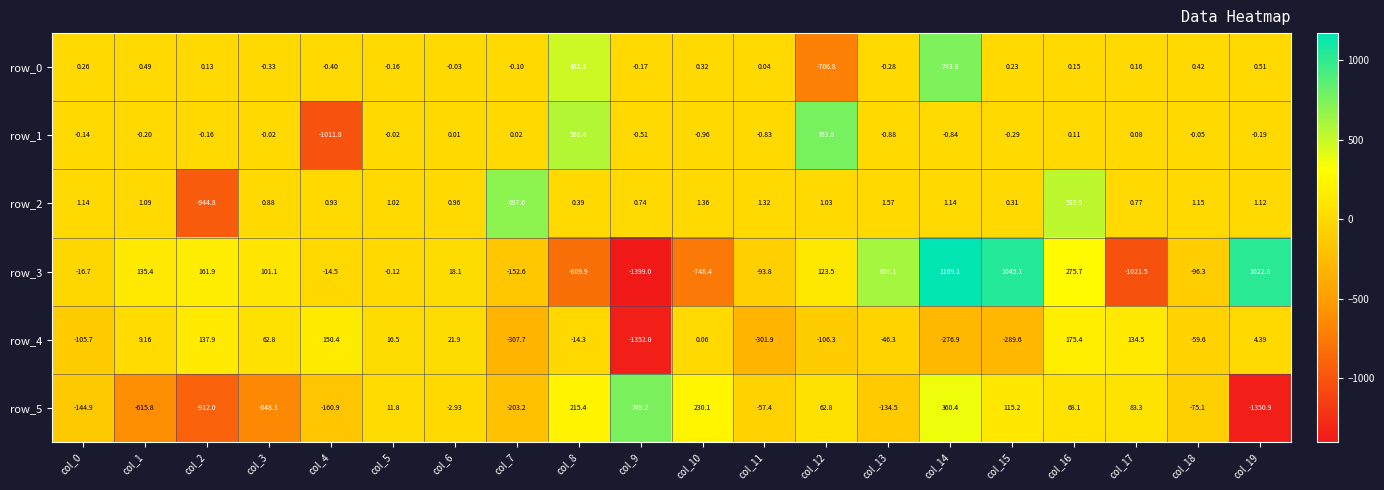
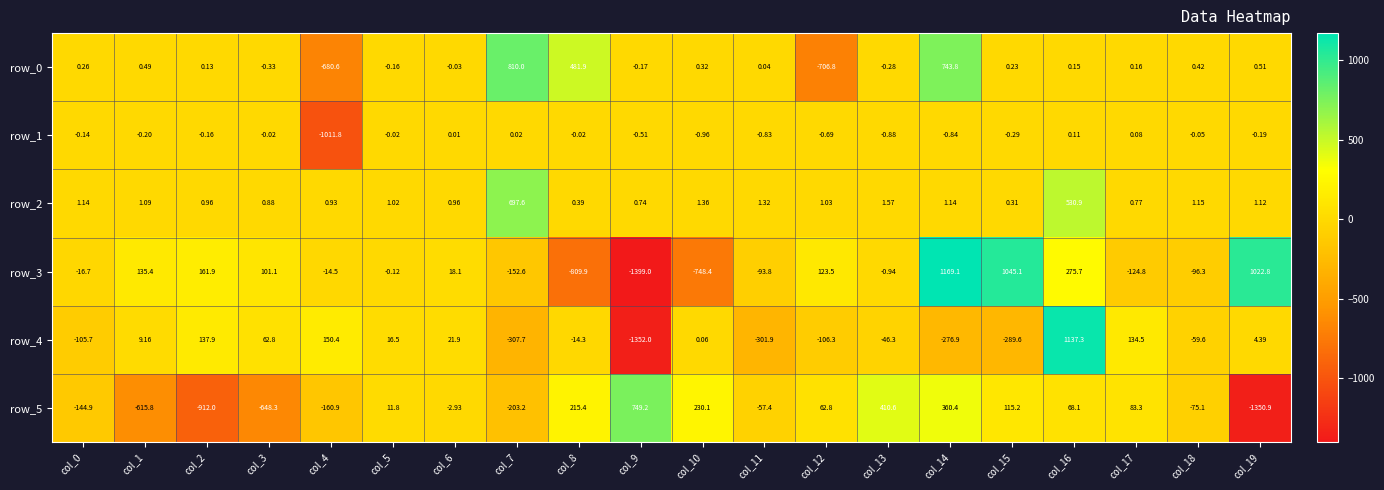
  {
    "row_0": {
      "col_0": 0.26,
      "col_1": 0.49,
      "col_2": 0.13,
      "col_3": -0.33,
-     "col_4": -0.40,
+     "col_4": -680.6,
      "col_5": -0.16,
      "col_6": -0.03,
-     "col_7": -0.10,
+     "col_7": 810.0,
      "col_8": 481.9,
      "col_9": -0.17,
      "col_10": 0.32,
      "col_11": 0.04,
      "col_12": -706.8,
      "col_13": -0.28,
      "col_14": 743.8,
      "col_15": 0.23,
      "col_16": 0.15,
      "col_17": 0.16,
      "col_18": 0.42,
      "col_19": 0.51
    },
    "row_1": {
      "col_0": -0.14,
      "col_1": -0.20,
      "col_2": -0.16,
      "col_3": -0.02,
      "col_4": -1011.8,
      "col_5": -0.02,
      "col_6": 0.01,
      "col_7": 0.02,
-     "col_8": 560.4,
+     "col_8": -0.02,
      "col_9": -0.51,
      "col_10": -0.96,
      "col_11": -0.83,
-     "col_12": 763.8,
+     "col_12": -0.69,
      "col_13": -0.88,
      "col_14": -0.84,
      "col_15": -0.29,
      "col_16": 0.11,
      "col_17": 0.08,
      "col_18": -0.05,
      "col_19": -0.19
    },
    "row_2": {
      "col_0": 1.14,
      "col_1": 1.09,
-     "col_2": -944.8,
+     "col_2": 0.96,
      "col_3": 0.88,
      "col_4": 0.93,
      "col_5": 1.02,
      "col_6": 0.96,
      "col_7": 697.6,
      "col_8": 0.39,
      "col_9": 0.74,
      "col_10": 1.36,
      "col_11": 1.32,
      "col_12": 1.03,
      "col_13": 1.57,
      "col_14": 1.14,
      "col_15": 0.31,
      "col_16": 530.9,
      "col_17": 0.77,
      "col_18": 1.15,
      "col_19": 1.12
    },
    "row_3": {
      "col_0": -16.7,
      "col_1": 135.4,
      "col_2": 161.9,
      "col_3": 101.1,
      "col_4": -14.5,
      "col_5": -0.12,
      "col_6": 18.1,
      "col_7": -152.6,
      "col_8": -809.9,
      "col_9": -1399.0,
      "col_10": -748.4,
      "col_11": -93.8,
      "col_12": 123.5,
-     "col_13": 608.1,
+     "col_13": -0.94,
      "col_14": 1169.1,
      "col_15": 1045.1,
      "col_16": 275.7,
-     "col_17": -1021.5,
+     "col_17": -124.8,
      "col_18": -96.3,
      "col_19": 1022.8
    },
    "row_4": {
      "col_0": -105.7,
      "col_1": 9.16,
      "col_2": 137.9,
      "col_3": 62.8,
      "col_4": 150.4,
      "col_5": 16.5,
      "col_6": 21.9,
      "col_7": -307.7,
      "col_8": -14.3,
      "col_9": -1352.0,
      "col_10": 0.06,
      "col_11": -301.9,
      "col_12": -106.3,
      "col_13": -46.3,
      "col_14": -276.9,
      "col_15": -289.6,
-     "col_16": 175.4,
+     "col_16": 1137.3,
      "col_17": 134.5,
      "col_18": -59.6,
      "col_19": 4.39
    },
    "row_5": {
      "col_0": -144.9,
      "col_1": -615.8,
      "col_2": -912.0,
      "col_3": -648.3,
      "col_4": -160.9,
      "col_5": 11.8,
      "col_6": -2.93,
      "col_7": -203.2,
      "col_8": 215.4,
      "col_9": 749.2,
      "col_10": 230.1,
      "col_11": -57.4,
      "col_12": 62.8,
-     "col_13": -134.5,
+     "col_13": 410.6,
      "col_14": 360.4,
      "col_15": 115.2,
      "col_16": 68.1,
      "col_17": 83.3,
      "col_18": -75.1,
      "col_19": -1350.9
    }
  }
